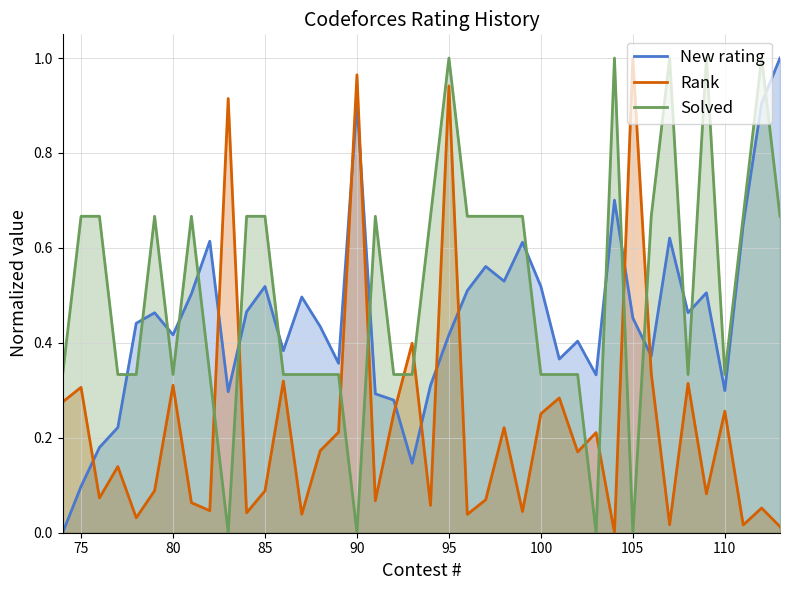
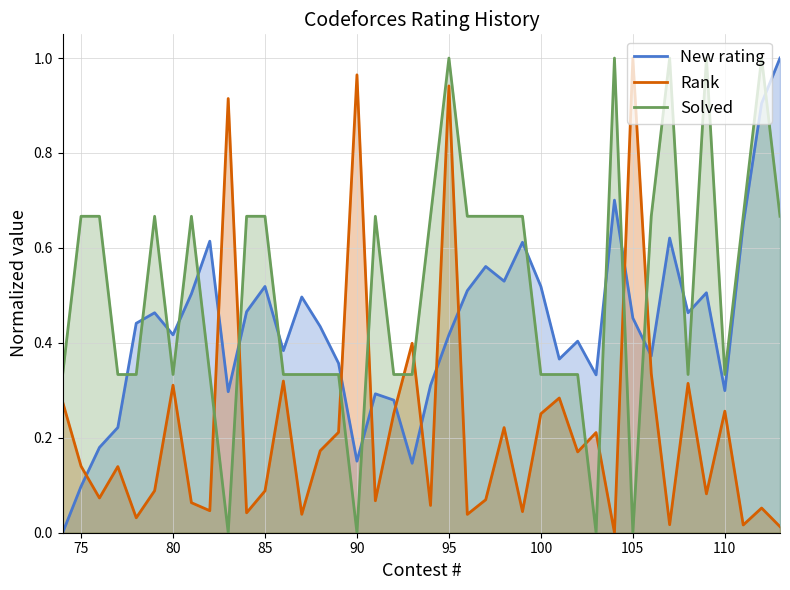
  {
    "New rating": {
      "75": 0.10,
      "80": 0.42,
      "85": 0.52,
-     "90": 0.91,
+     "90": 0.15,
      "95": 0.42,
      "100": 0.52,
      "105": 0.45,
      "110": 0.30
    },
    "Rank": {
-     "75": 0.31,
+     "75": 0.14,
      "80": 0.31,
      "85": 0.09,
      "90": 0.96,
      "95": 0.94,
      "100": 0.25,
      "110": 0.26
    },
    "Solved": {
      "75": 0.67,
      "80": 0.33,
      "85": 0.67,
      "90": 0.00,
      "95": 1.00,
      "100": 0.33,
      "105": 0.00,
      "110": 0.33
    }
  }
